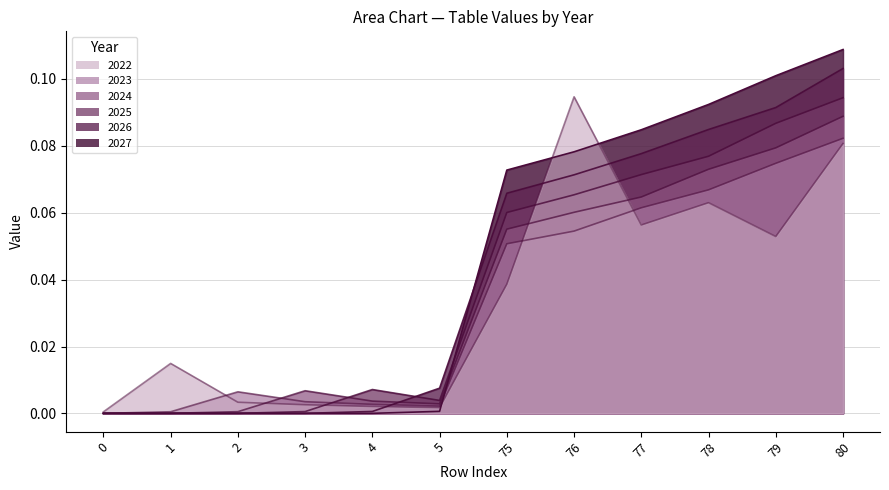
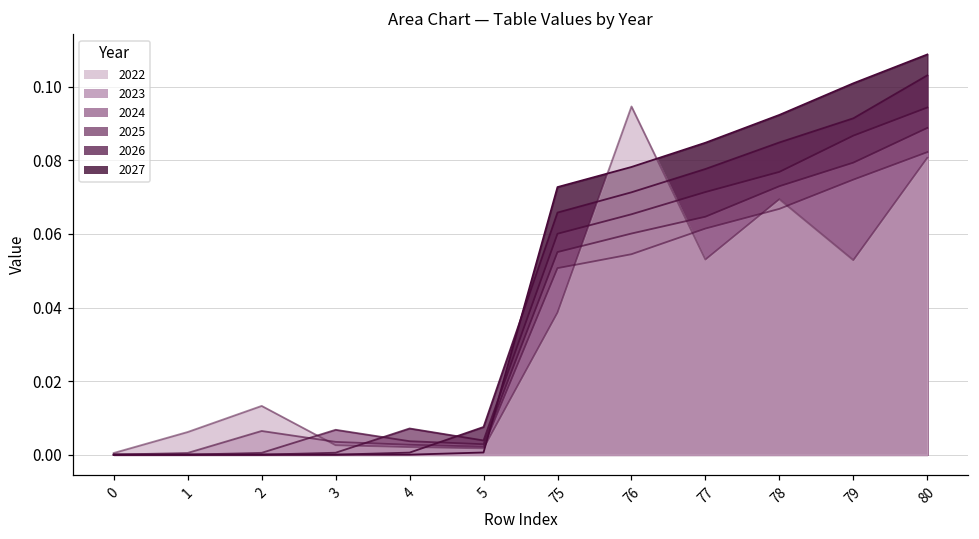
  {
    "2022": {
-     "1": 0.015,
-     "2": 0.003,
+     "1": 0.006,
+     "2": 0.013,
      "3": 0.003,
      "75": 0.039,
      "76": 0.095,
-     "77": 0.056,
-     "78": 0.063,
+     "77": 0.053,
+     "78": 0.069,
      "79": 0.053,
      "80": 0.081
    }
  }
